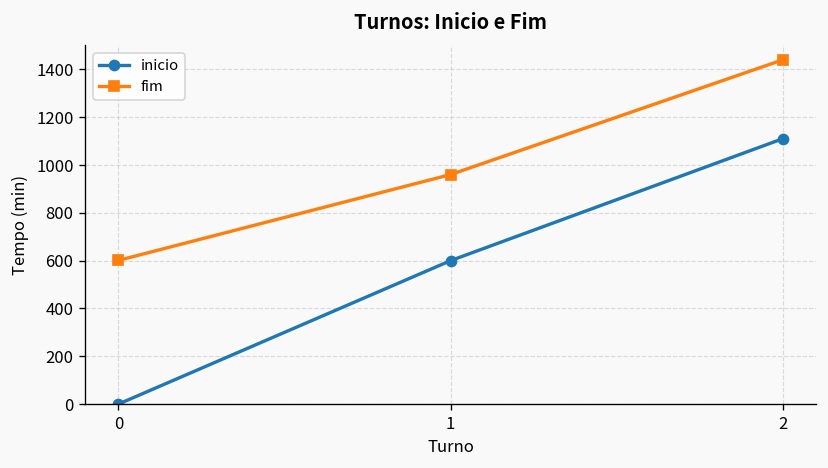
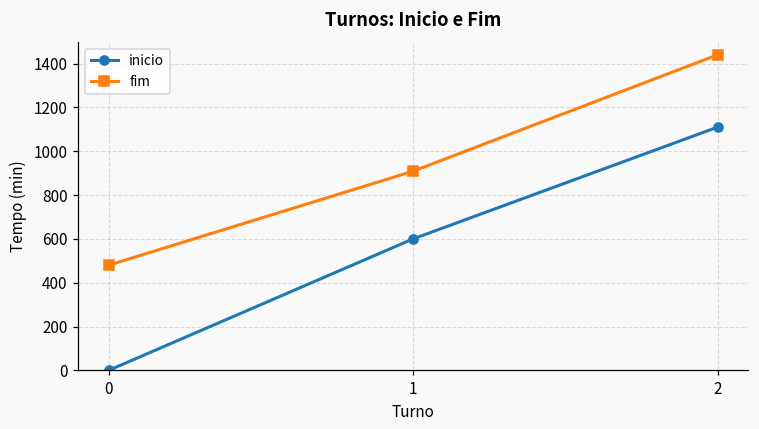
  {
    "inicio": {
      "0": 0,
      "1": 600,
      "2": 1110
    },
    "fim": {
-     "0": 600,
-     "1": 960,
+     "0": 480,
+     "1": 910,
      "2": 1440
    }
  }
